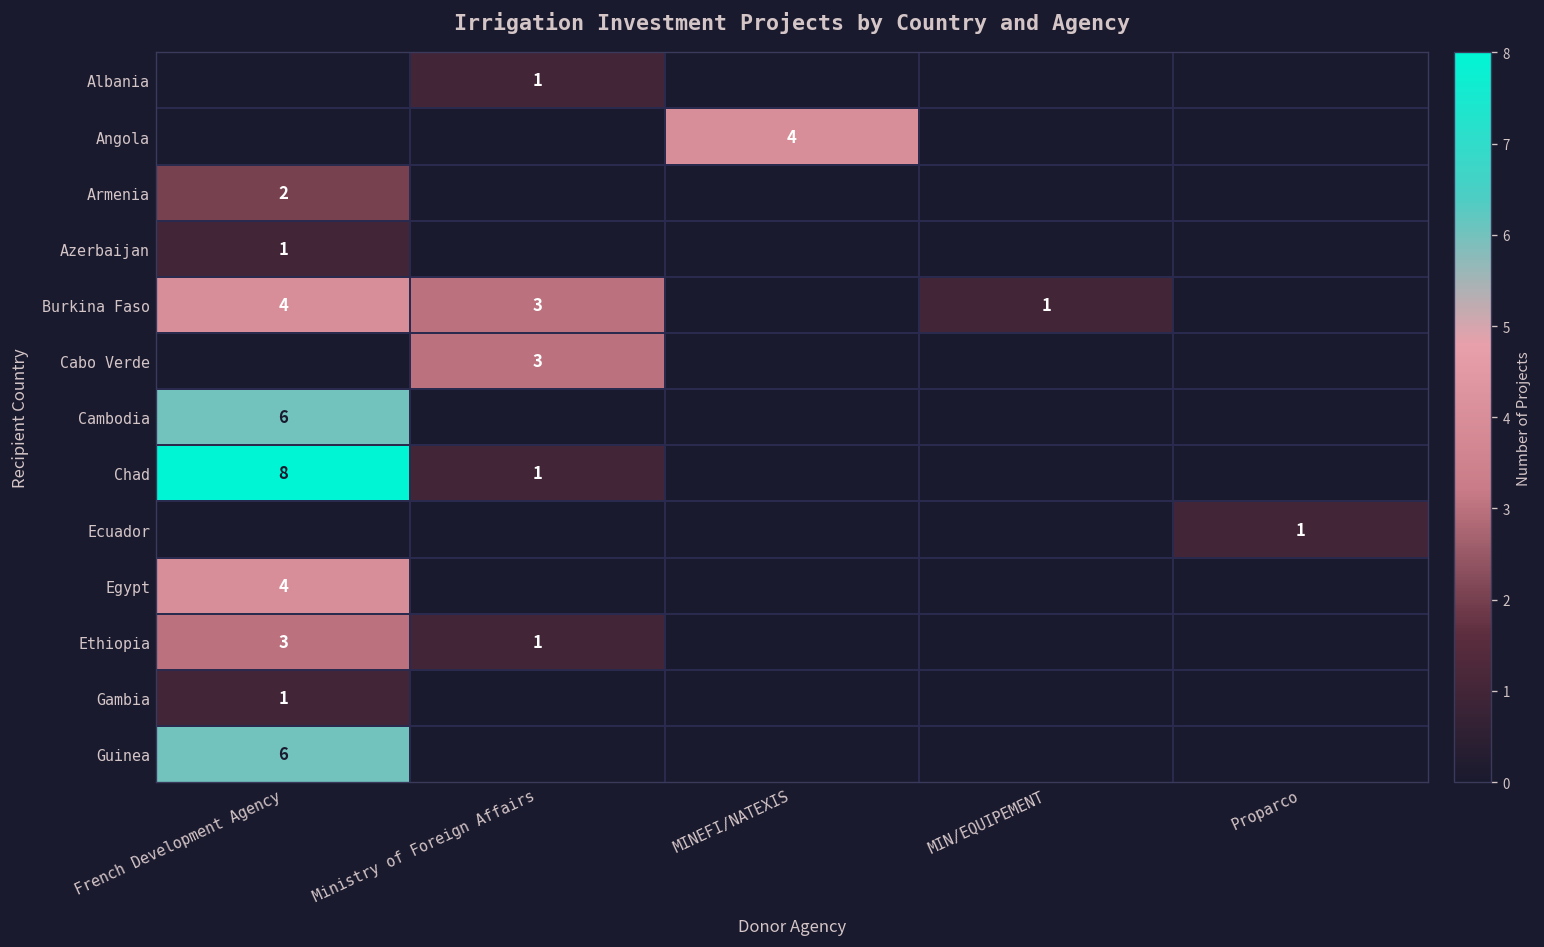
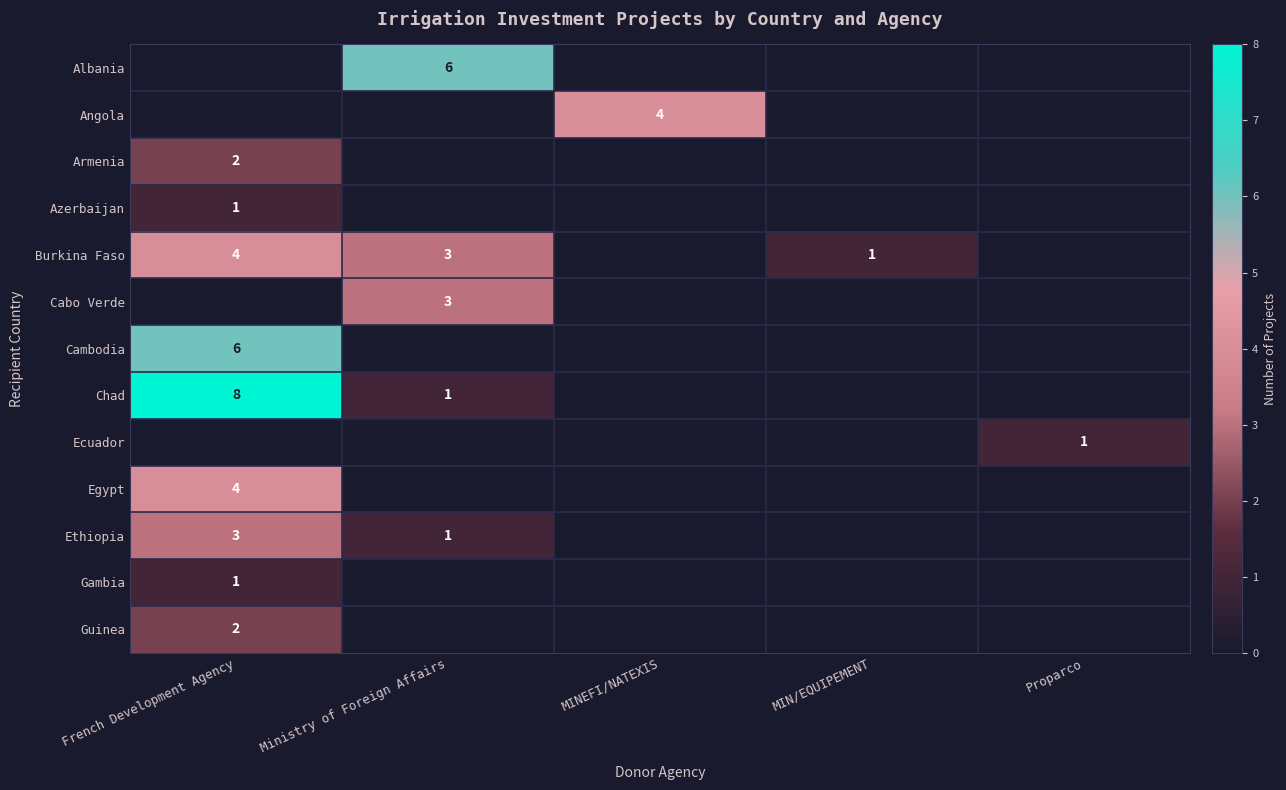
  {
    "Albania": {
-     "Ministry of Foreign Affairs": 1
+     "Ministry of Foreign Affairs": 6
    },
    "Angola": {
      "MINEFI/NATEXIS": 4
    },
    "Armenia": {
      "French Development Agency": 2
    },
    "Azerbaijan": {
      "French Development Agency": 1
    },
    "Burkina Faso": {
      "French Development Agency": 4,
      "Ministry of Foreign Affairs": 3,
      "MIN/EQUIPEMENT": 1
    },
    "Cabo Verde": {
      "Ministry of Foreign Affairs": 3
    },
    "Cambodia": {
      "French Development Agency": 6
    },
    "Chad": {
      "French Development Agency": 8,
      "Ministry of Foreign Affairs": 1
    },
    "Ecuador": {
      "Proparco": 1
    },
    "Egypt": {
      "French Development Agency": 4
    },
    "Ethiopia": {
      "French Development Agency": 3,
      "Ministry of Foreign Affairs": 1
    },
    "Gambia": {
      "French Development Agency": 1
    },
    "Guinea": {
-     "French Development Agency": 6
+     "French Development Agency": 2
    }
  }
